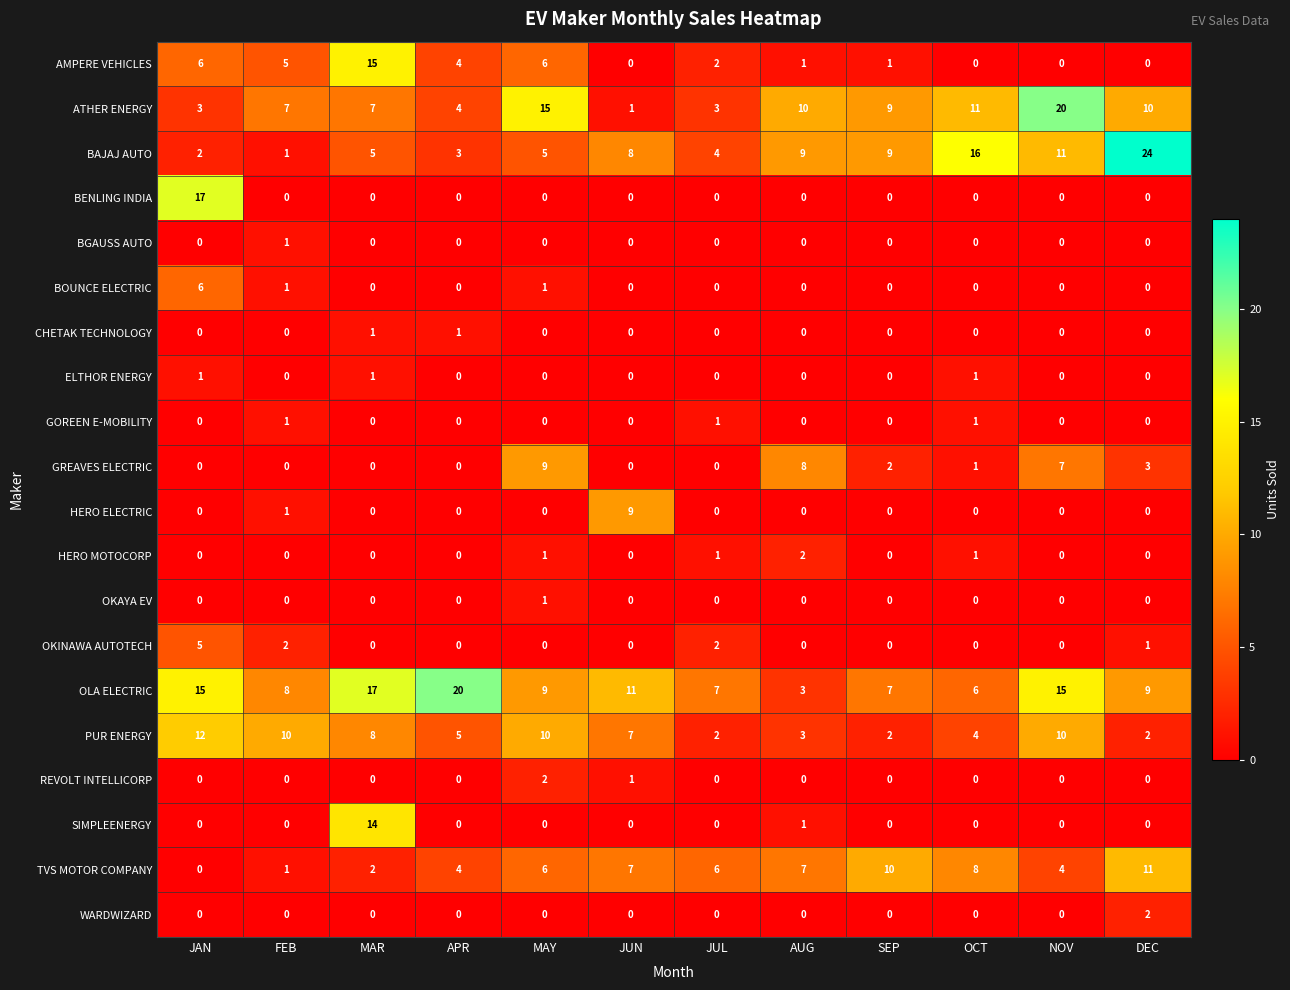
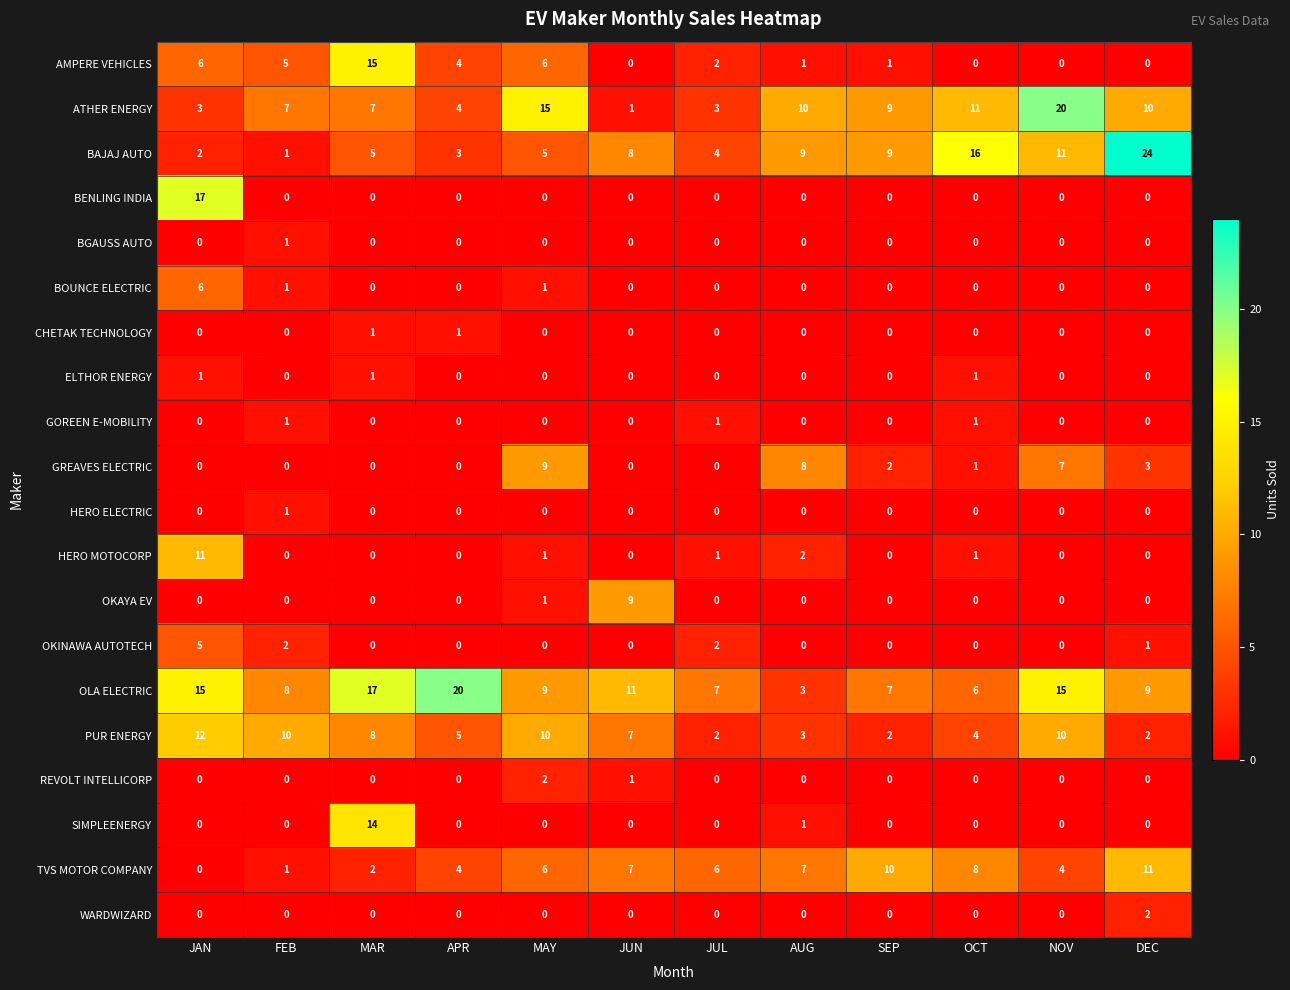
  {
    "HERO ELECTRIC": {
      "JAN": 0,
      "FEB": 1,
      "MAR": 0,
      "APR": 0,
      "MAY": 0,
-     "JUN": 9,
+     "JUN": 0,
      "JUL": 0,
      "AUG": 0,
      "SEP": 0,
      "OCT": 0,
      "NOV": 0,
      "DEC": 0
    },
    "HERO MOTOCORP": {
-     "JAN": 0,
+     "JAN": 11,
      "FEB": 0,
      "MAR": 0,
      "APR": 0,
      "MAY": 1,
      "JUN": 0,
      "JUL": 1,
      "AUG": 2,
      "SEP": 0,
      "OCT": 1,
      "NOV": 0,
      "DEC": 0
    },
    "OKAYA EV": {
      "JAN": 0,
      "FEB": 0,
      "MAR": 0,
      "APR": 0,
      "MAY": 1,
-     "JUN": 0,
+     "JUN": 9,
      "JUL": 0,
      "AUG": 0,
      "SEP": 0,
      "OCT": 0,
      "NOV": 0,
      "DEC": 0
    }
  }
